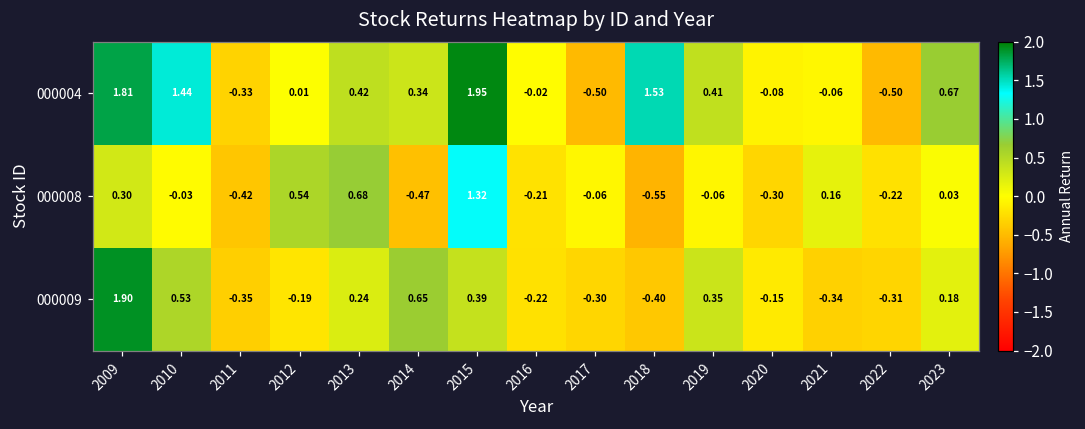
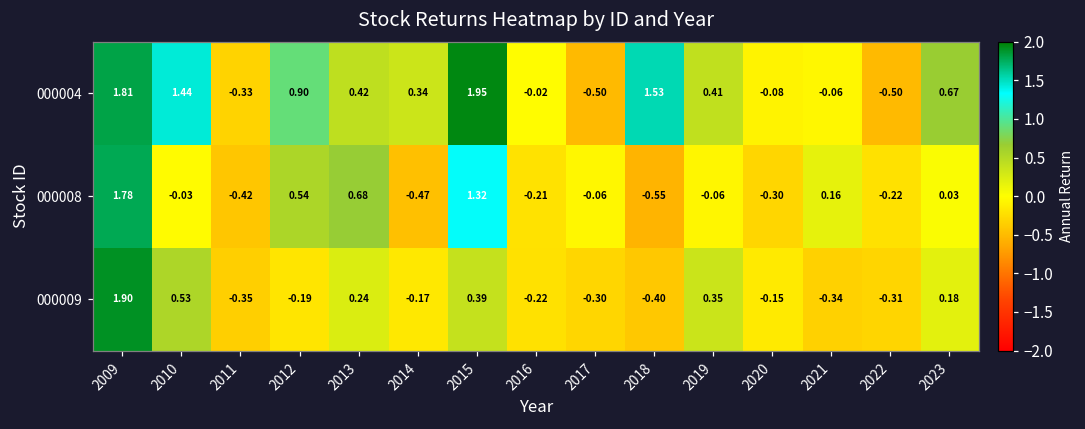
  {
    "000004": {
      "2009": 1.81,
      "2010": 1.44,
      "2011": -0.33,
-     "2012": 0.01,
+     "2012": 0.90,
      "2013": 0.42,
      "2014": 0.34,
      "2015": 1.95,
      "2016": -0.02,
      "2017": -0.50,
      "2018": 1.53,
      "2019": 0.41,
      "2020": -0.08,
      "2021": -0.06,
      "2022": -0.50,
      "2023": 0.67
    },
    "000008": {
-     "2009": 0.30,
+     "2009": 1.78,
      "2010": -0.03,
      "2011": -0.42,
      "2012": 0.54,
      "2013": 0.68,
      "2014": -0.47,
      "2015": 1.32,
      "2016": -0.21,
      "2017": -0.06,
      "2018": -0.55,
      "2019": -0.06,
      "2020": -0.30,
      "2021": 0.16,
      "2022": -0.22,
      "2023": 0.03
    },
    "000009": {
      "2009": 1.90,
      "2010": 0.53,
      "2011": -0.35,
      "2012": -0.19,
      "2013": 0.24,
-     "2014": 0.65,
+     "2014": -0.17,
      "2015": 0.39,
      "2016": -0.22,
      "2017": -0.30,
      "2018": -0.40,
      "2019": 0.35,
      "2020": -0.15,
      "2021": -0.34,
      "2022": -0.31,
      "2023": 0.18
    }
  }
